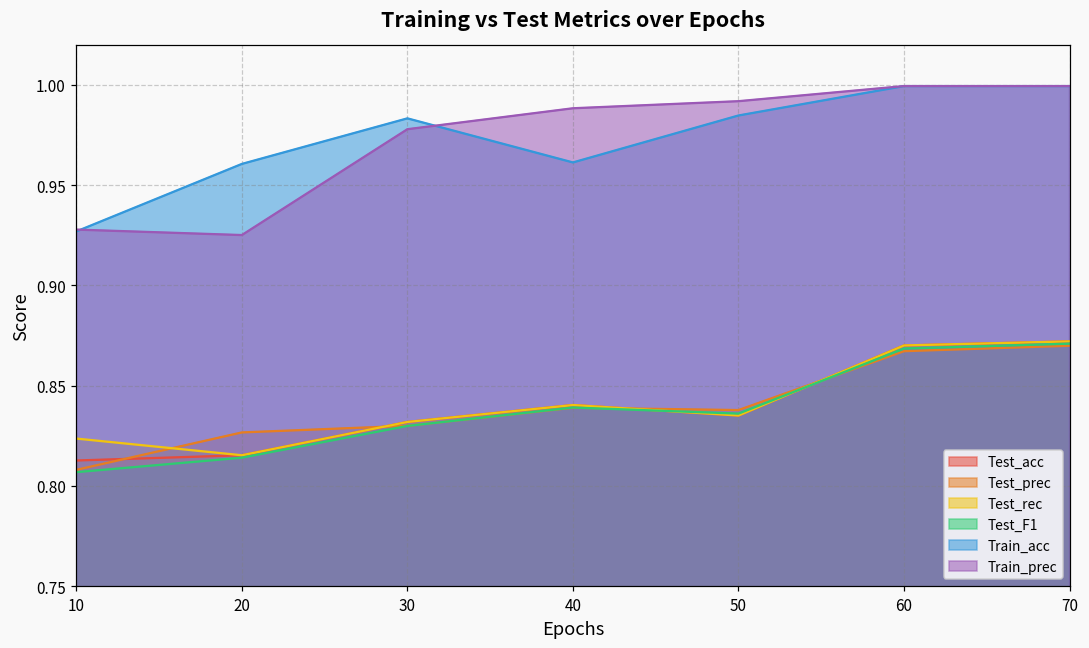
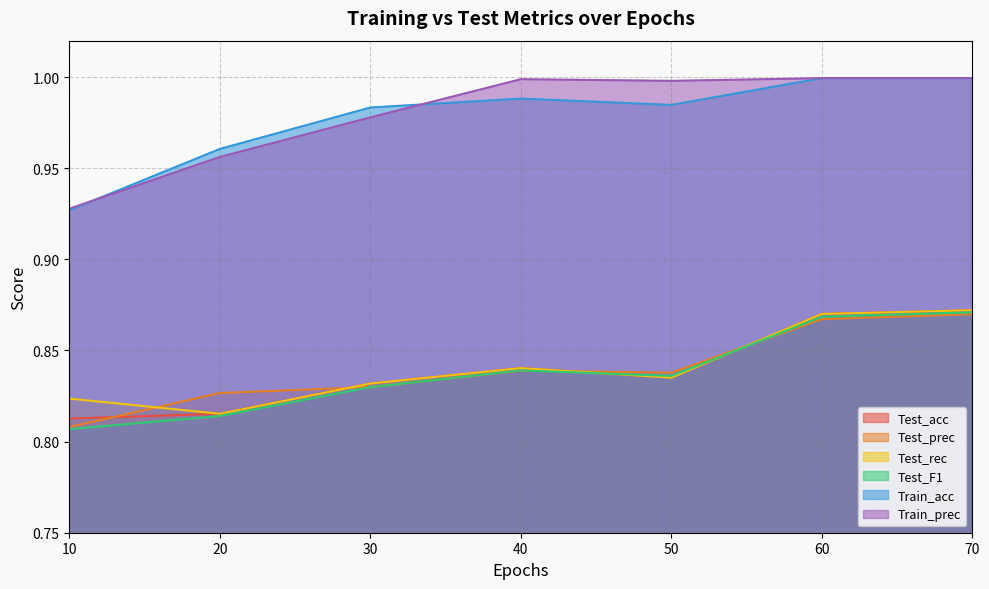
  {
    "Test_rec": {
      "10": 0.824
    },
    "Train_acc": {
      "20": 0.961,
      "30": 0.983,
-     "40": 0.961,
+     "40": 0.988,
      "50": 0.985
    },
    "Train_prec": {
-     "20": 0.925,
+     "20": 0.956,
      "30": 0.978,
-     "40": 0.988,
-     "50": 0.992
+     "40": 0.999,
+     "50": 0.998
    }
  }
